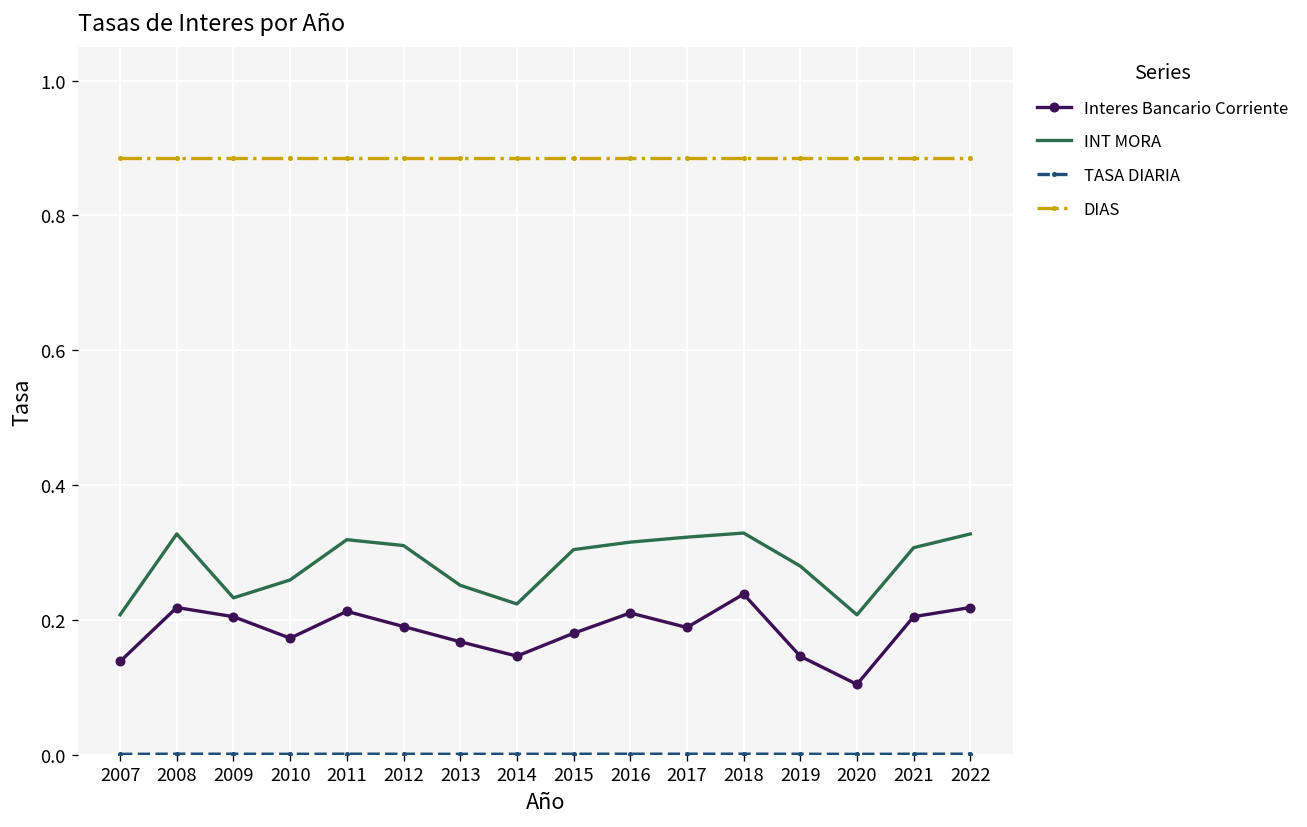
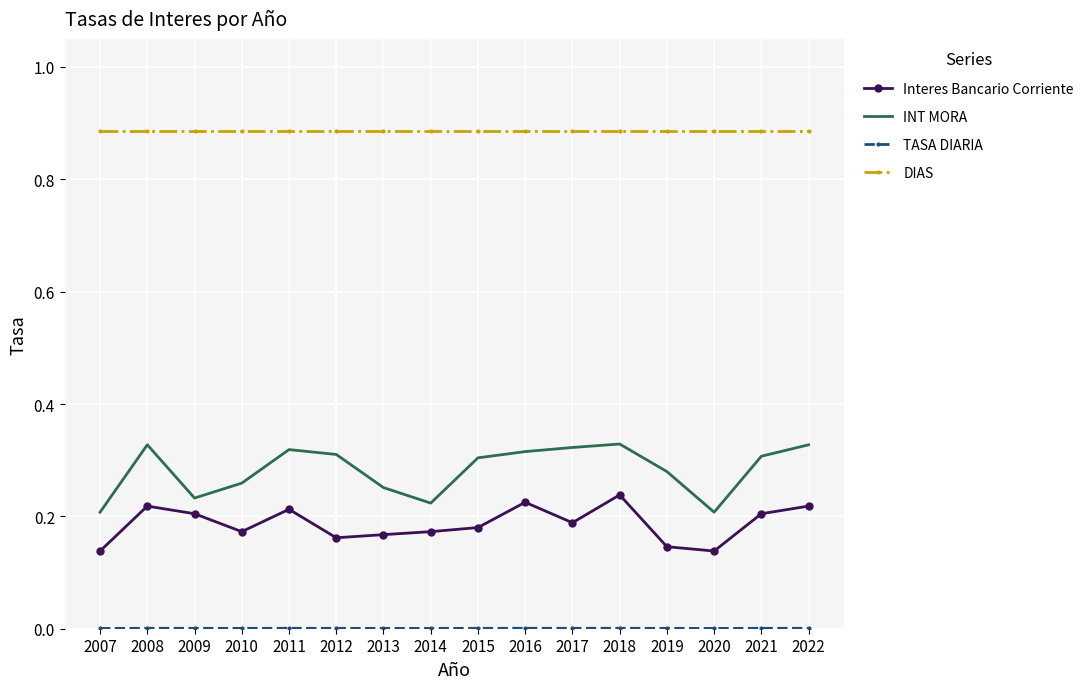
  {
    "Interes Bancario Corriente": {
      "2007": 0.14,
      "2008": 0.22,
      "2009": 0.20,
      "2010": 0.17,
      "2011": 0.21,
-     "2012": 0.19,
+     "2012": 0.16,
      "2013": 0.17,
-     "2014": 0.15,
+     "2014": 0.17,
      "2015": 0.18,
-     "2016": 0.21,
+     "2016": 0.23,
      "2017": 0.19,
      "2018": 0.24,
      "2019": 0.15,
-     "2020": 0.10,
+     "2020": 0.14,
      "2021": 0.20,
      "2022": 0.22
    },
    "DIAS": {
      "2007": 0.89,
      "2008": 0.89,
      "2009": 0.89,
      "2010": 0.89,
      "2011": 0.89,
      "2012": 0.89,
      "2013": 0.89,
      "2014": 0.89,
      "2015": 0.89,
      "2016": 0.89,
      "2017": 0.89,
      "2018": 0.89,
      "2019": 0.89,
      "2020": 0.89,
      "2021": 0.89,
      "2022": 0.89
    }
  }
